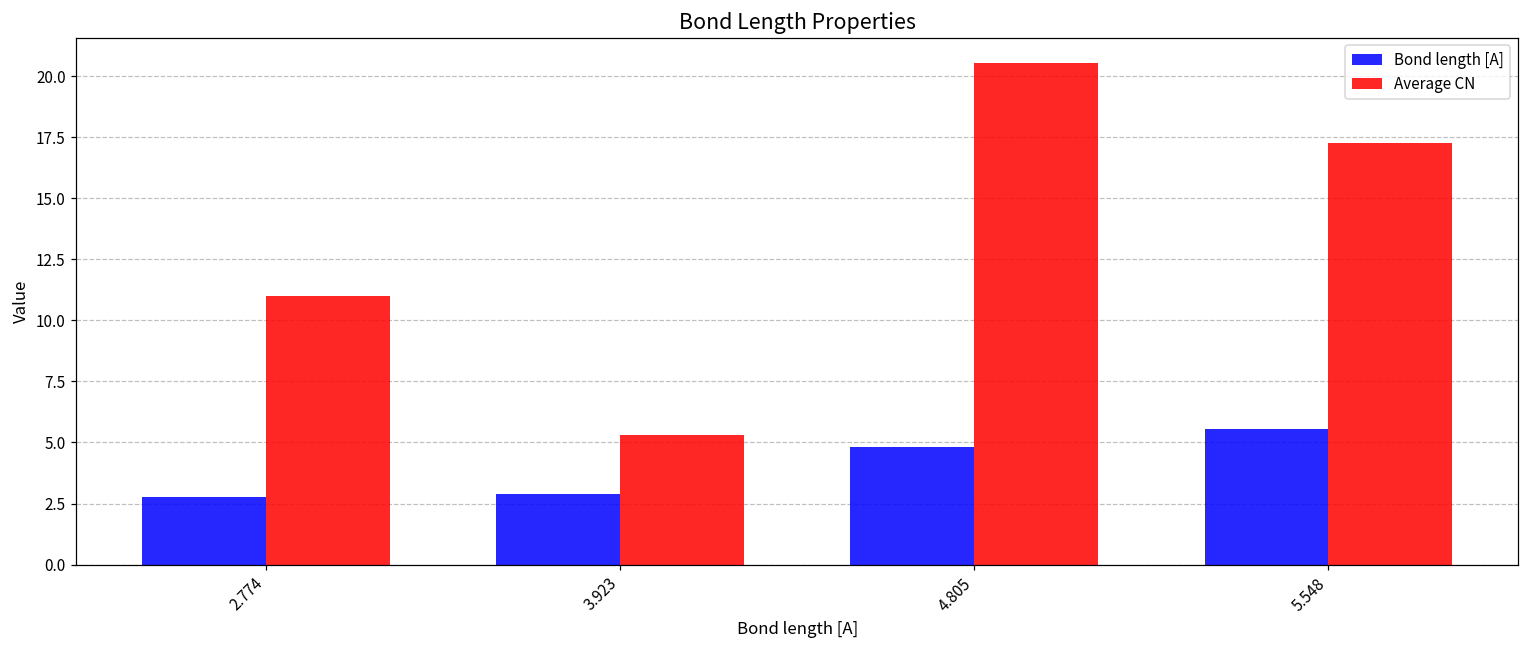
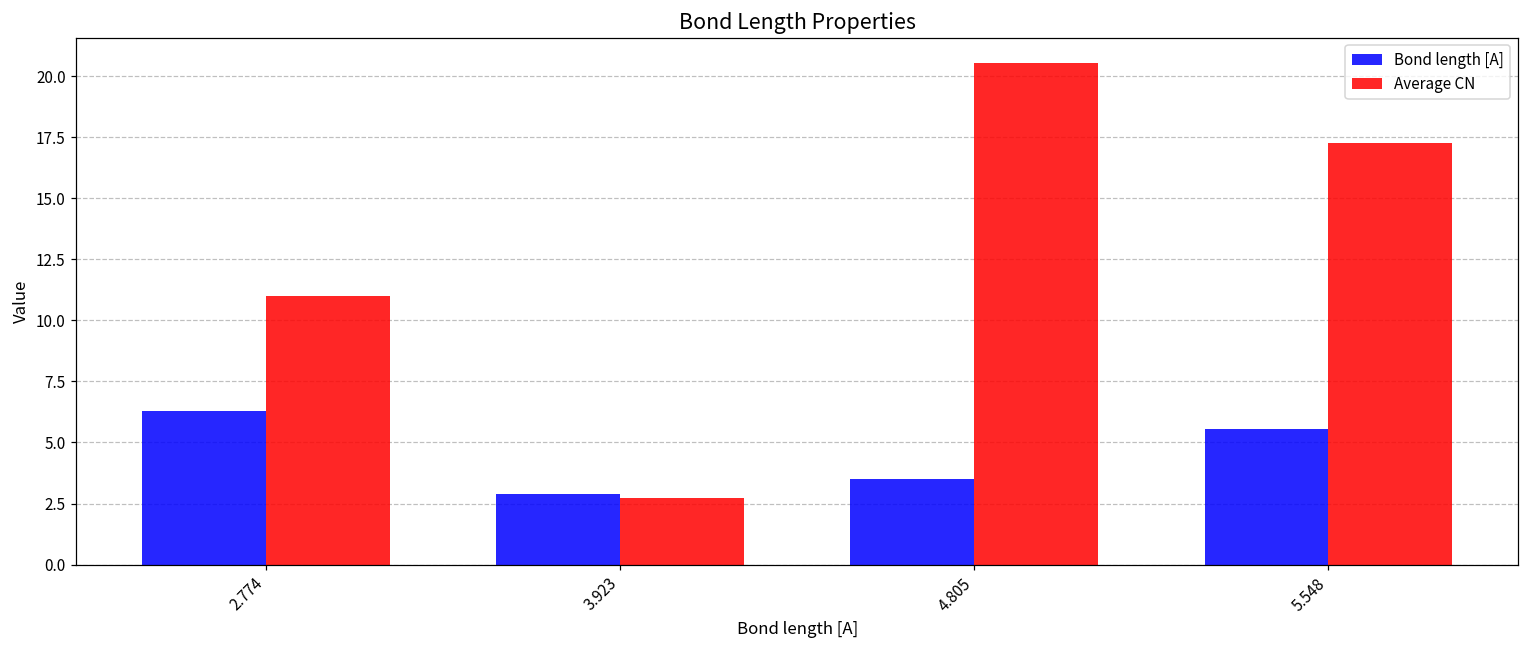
  {
    "Bond length [A]": {
-     "2.774": 2.8,
+     "2.774": 6.3,
      "3.923": 2.9,
-     "4.805": 4.8,
+     "4.805": 3.5,
      "5.548": 5.5
    },
    "Average CN": {
      "2.774": 11.0,
-     "3.923": 5.3,
+     "3.923": 2.7,
      "4.805": 20.5,
      "5.548": 17.3
    }
  }
